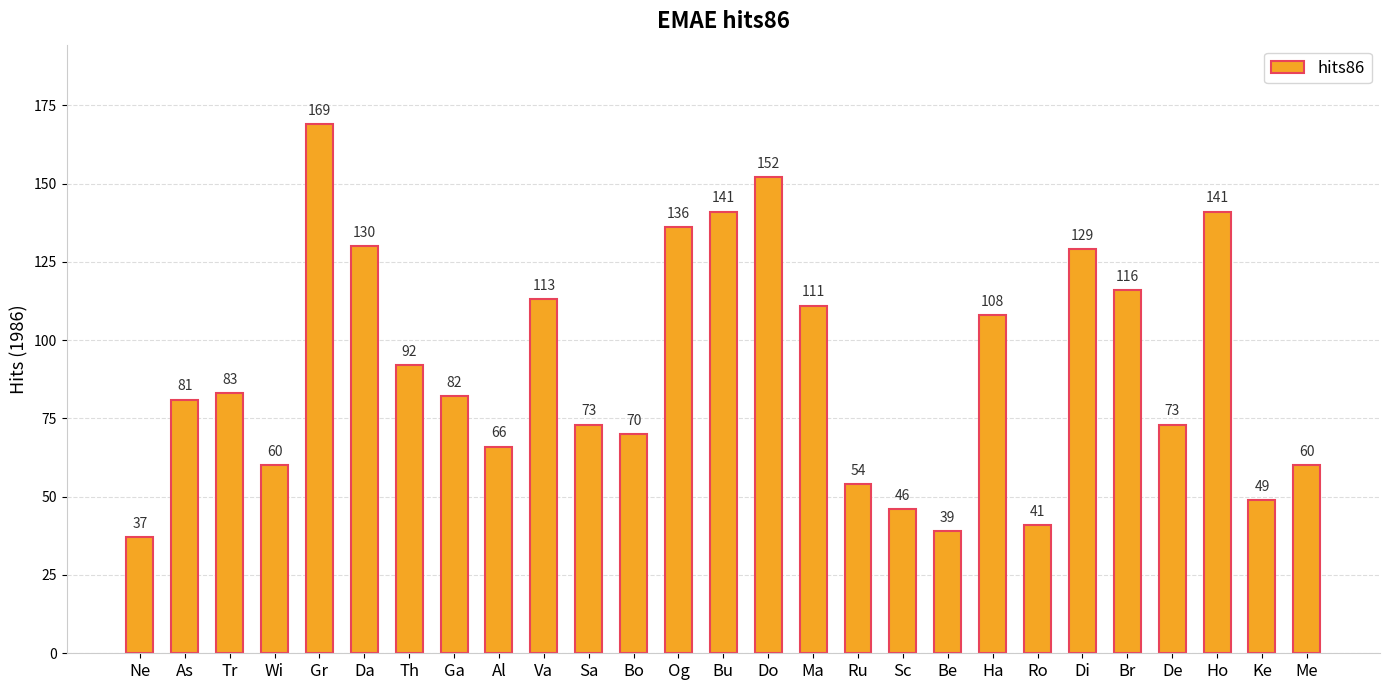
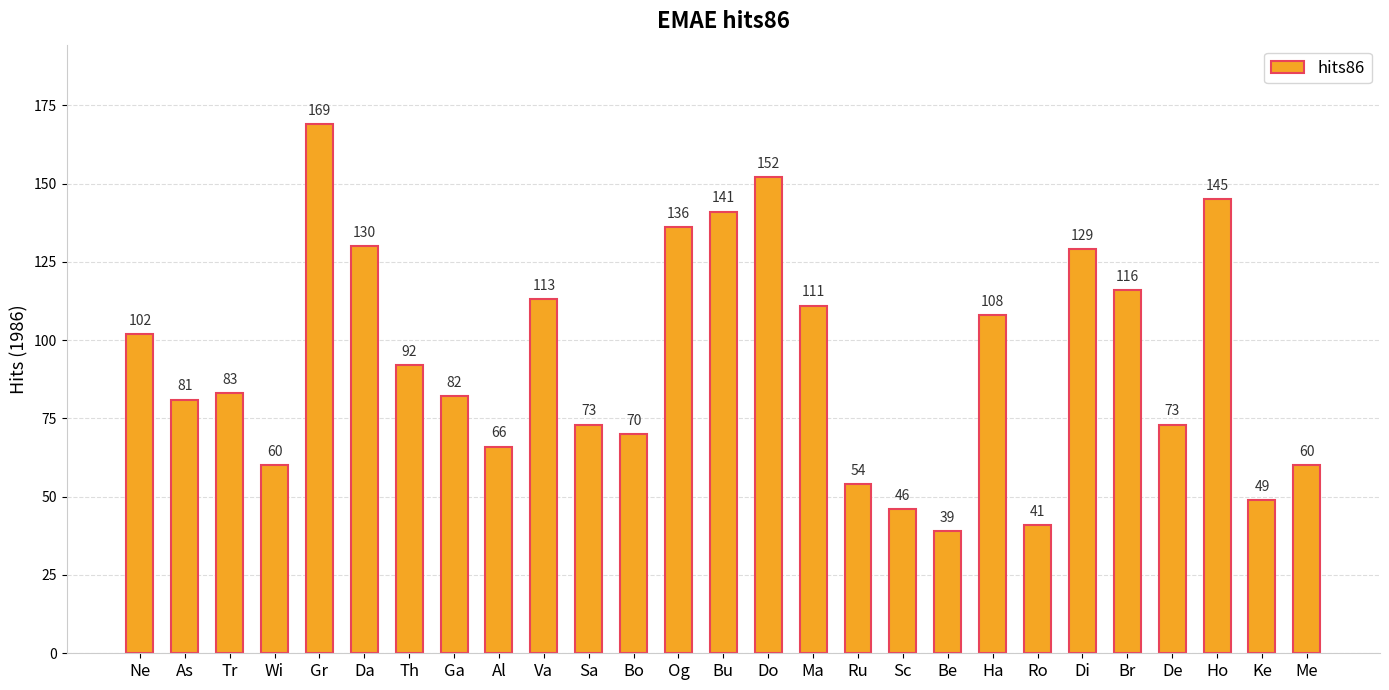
  {
-   "Ne": 37,
+   "Ne": 102,
    "As": 81,
    "Tr": 83,
    "Wi": 60,
    "Gr": 169,
    "Da": 130,
    "Th": 92,
    "Ga": 82,
    "Al": 66,
    "Va": 113,
    "Sa": 73,
    "Bo": 70,
    "Og": 136,
    "Bu": 141,
    "Do": 152,
    "Ma": 111,
    "Ru": 54,
    "Sc": 46,
    "Be": 39,
    "Ha": 108,
    "Ro": 41,
    "Di": 129,
    "Br": 116,
    "De": 73,
-   "Ho": 141,
+   "Ho": 145,
    "Ke": 49,
    "Me": 60
  }
